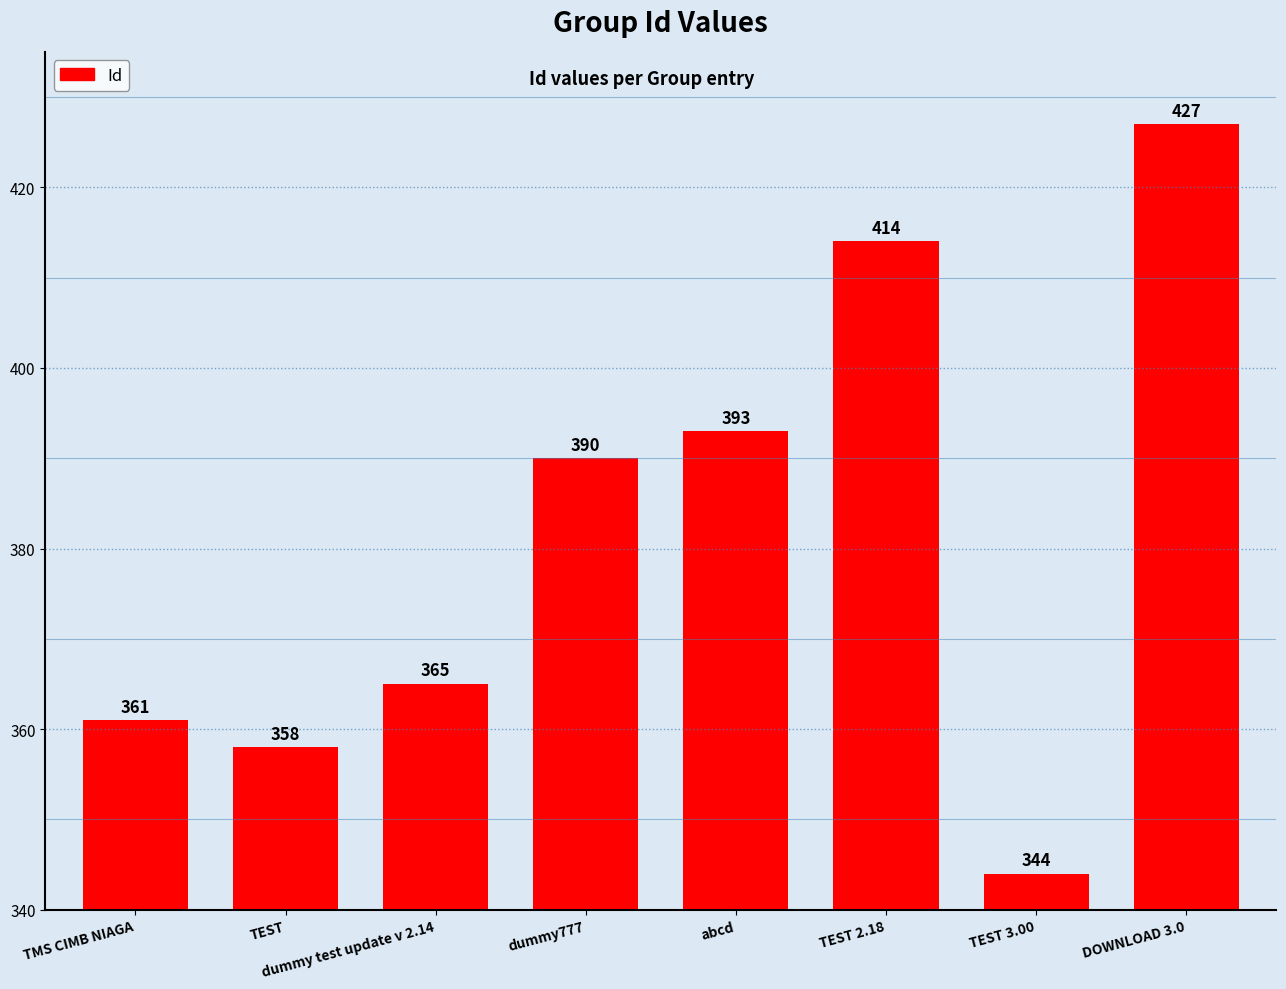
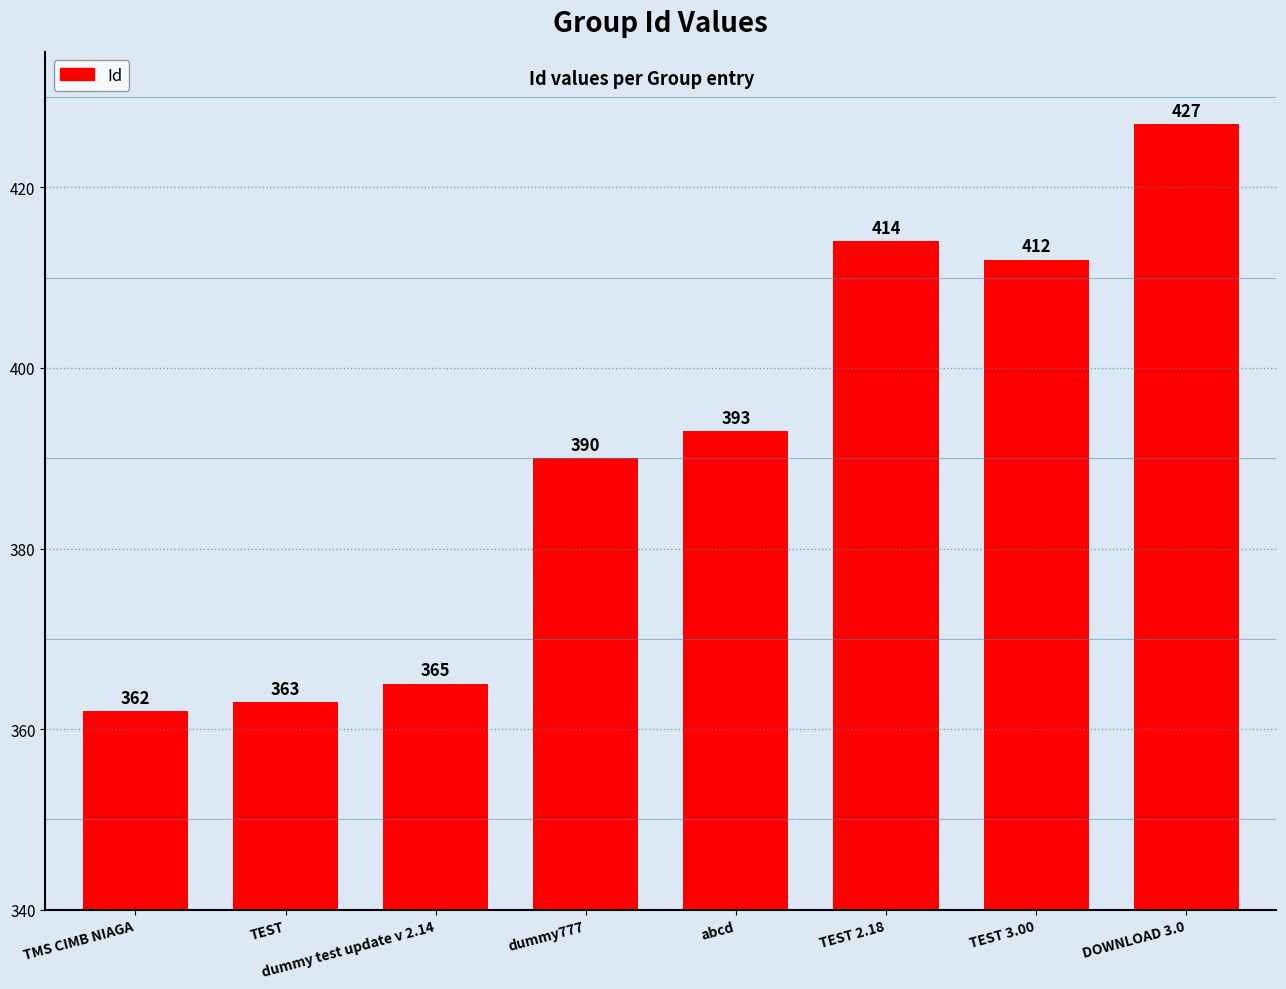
  {
-   "TMS CIMB NIAGA": 361,
-   "TEST": 358,
+   "TMS CIMB NIAGA": 362,
+   "TEST": 363,
    "dummy test update v 2.14": 365,
    "dummy777": 390,
    "abcd": 393,
    "TEST 2.18": 414,
-   "TEST 3.00": 344,
+   "TEST 3.00": 412,
    "DOWNLOAD 3.0": 427
  }
